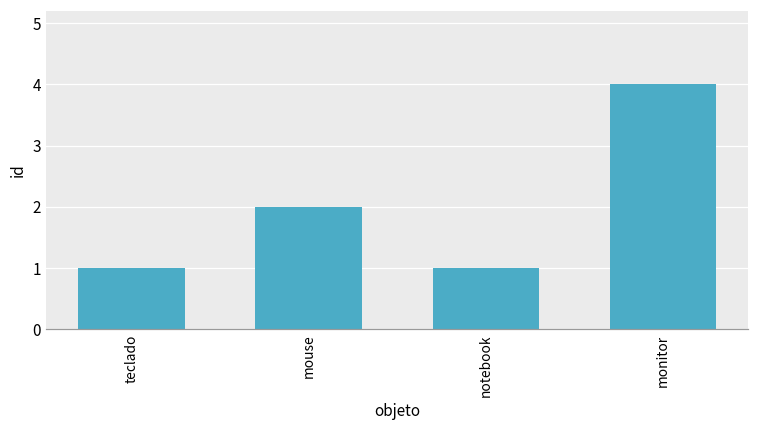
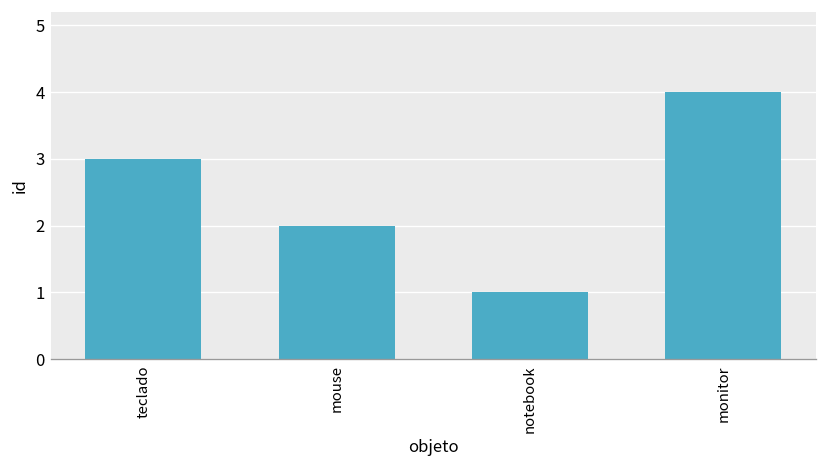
  {
-   "teclado": 1,
+   "teclado": 3,
    "mouse": 2,
    "notebook": 1,
    "monitor": 4
  }
